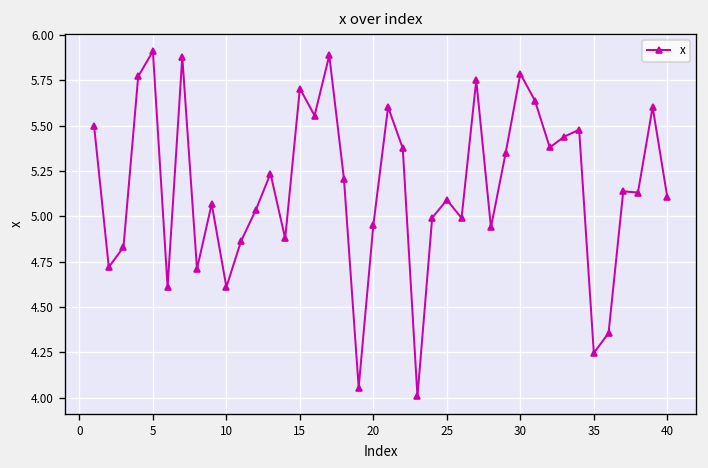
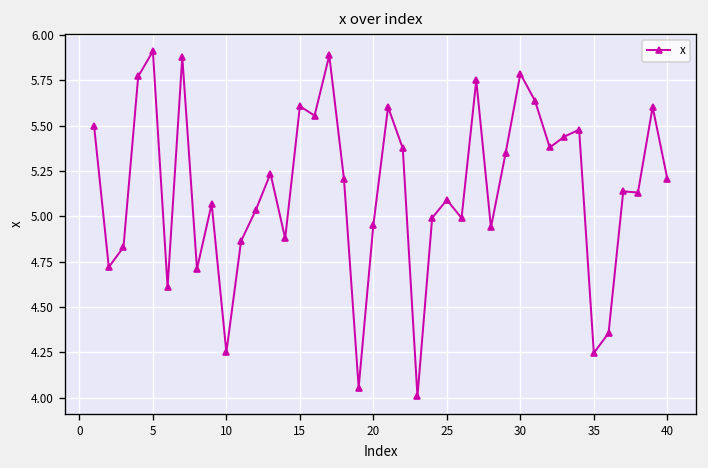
  {
    "5": 5.91,
-   "10": 4.61,
-   "15": 5.70,
+   "10": 4.25,
+   "15": 5.61,
    "20": 4.95,
    "25": 5.09,
    "30": 5.79,
    "35": 4.25,
-   "40": 5.10
+   "40": 5.21
  }
